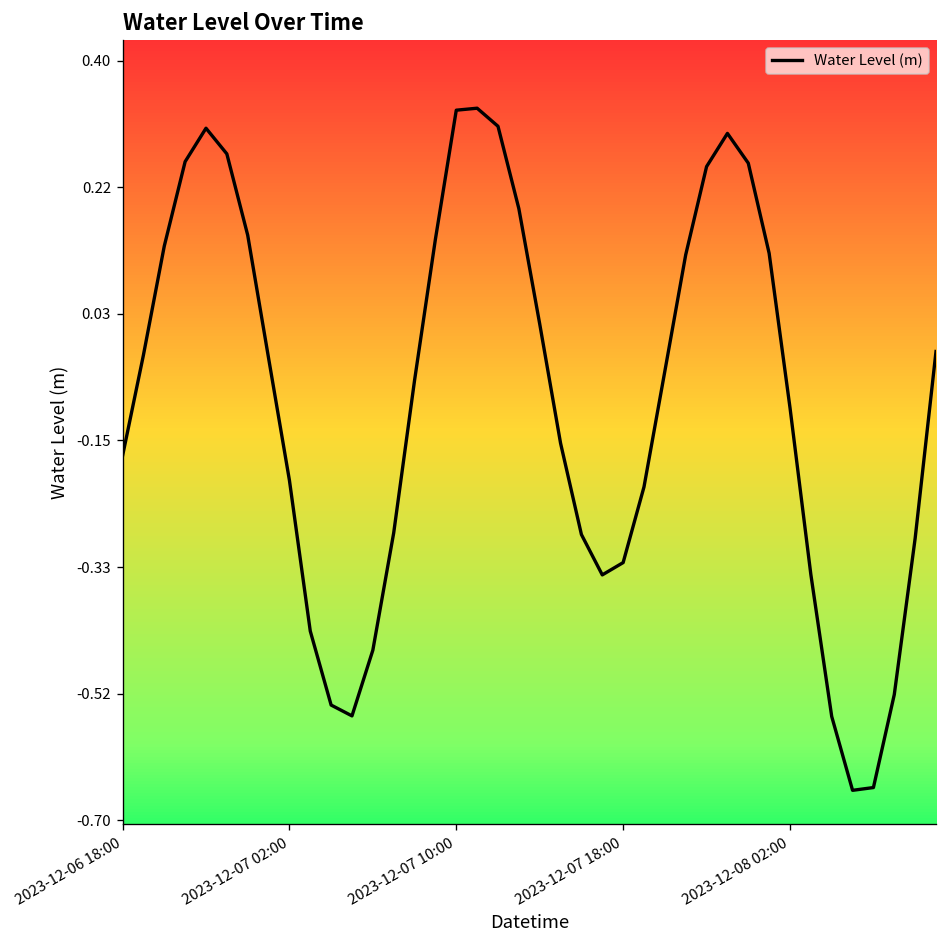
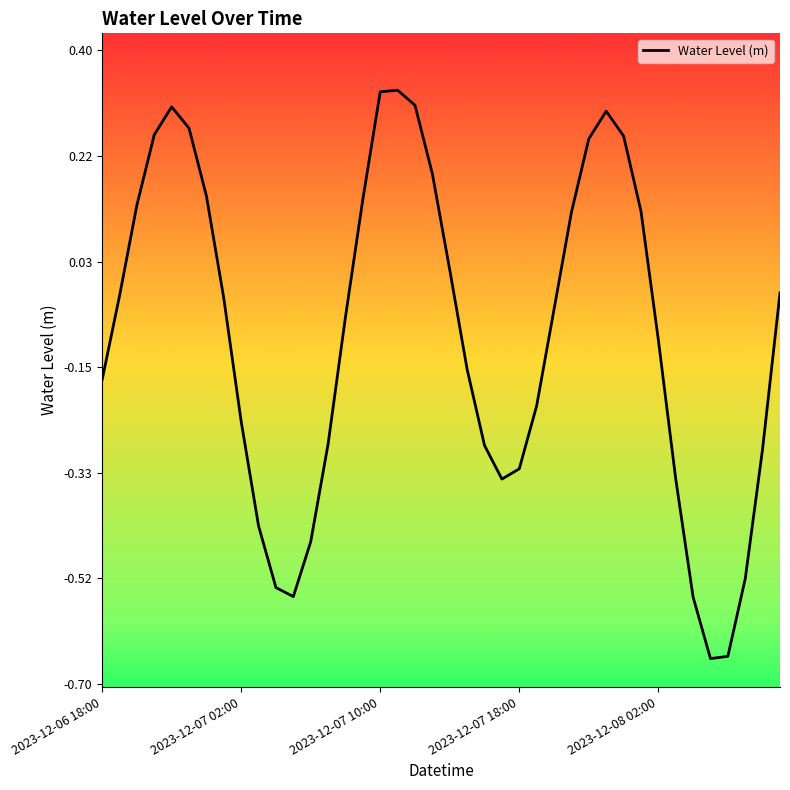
  {
    "2023-12-06 18:00": -0.17,
-   "2023-12-07 02:00": -0.21,
+   "2023-12-07 02:00": -0.24,
    "2023-12-07 10:00": 0.33,
    "2023-12-07 18:00": -0.33,
    "2023-12-08 02:00": -0.10
  }
